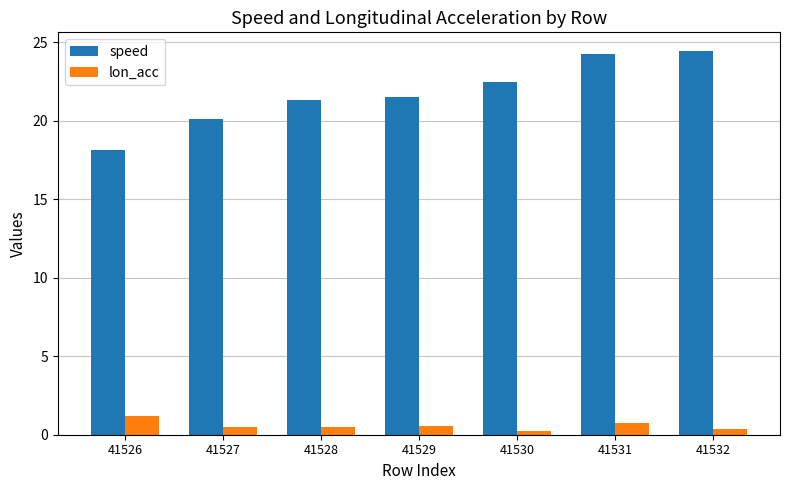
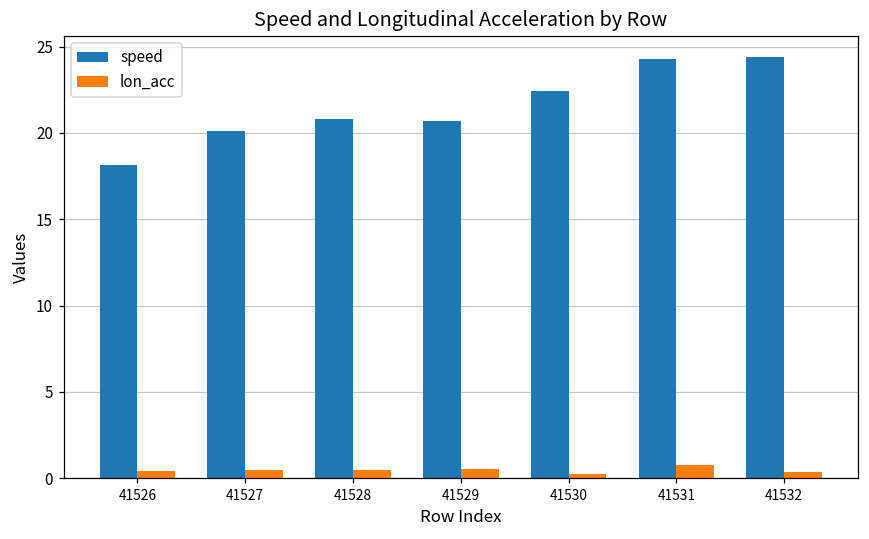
  {
    "speed": {
      "41526": 18.1,
      "41527": 20.1,
-     "41528": 21.4,
-     "41529": 21.5,
+     "41528": 20.8,
+     "41529": 20.7,
      "41530": 22.5,
      "41531": 24.3,
      "41532": 24.4
    },
    "lon_acc": {
-     "41526": 1.2,
+     "41526": 0.4,
      "41527": 0.5,
      "41528": 0.5,
      "41529": 0.5,
      "41530": 0.3,
      "41531": 0.7,
      "41532": 0.4
    }
  }
